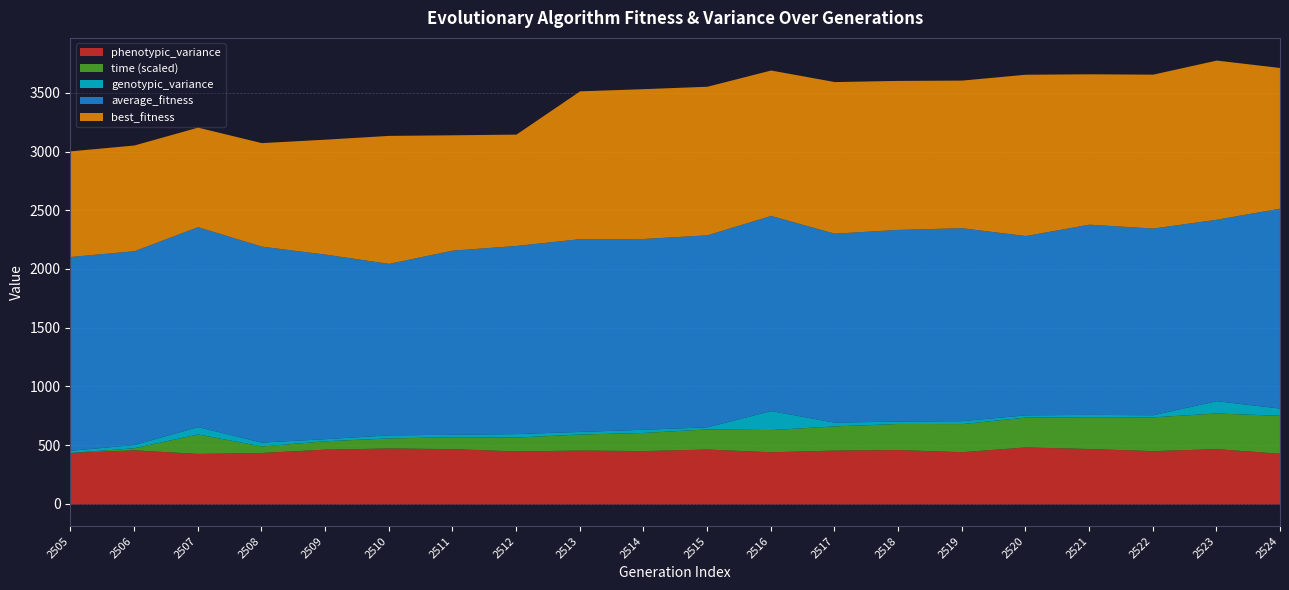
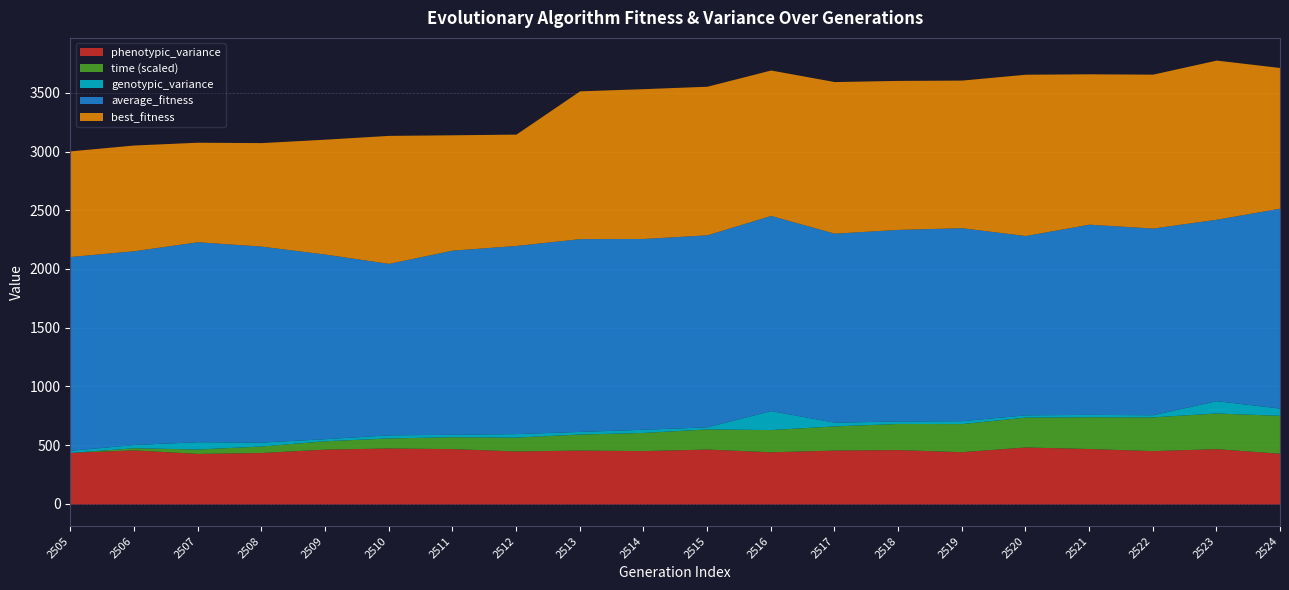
  {
    "phenotypic_variance": {
      "2507": 430,
      "2508": 440,
      "2509": 470,
      "2510": 480,
      "2511": 470,
      "2512": 450,
      "2513": 460,
      "2514": 450,
      "2515": 470,
      "2516": 440,
      "2517": 460,
      "2518": 460,
      "2519": 440,
      "2520": 480,
      "2521": 470,
      "2522": 450,
      "2523": 470,
      "2524": 430
    },
    "time (scaled)": {
-     "2507": 170,
+     "2507": 40,
      "2508": 60,
      "2510": 90,
      "2512": 120,
      "2513": 140,
      "2514": 150,
      "2516": 190,
      "2517": 210,
      "2519": 240,
      "2523": 300,
      "2524": 320
    },
    "best_fitness": {
      "2505": 900,
      "2506": 900,
      "2508": 880,
      "2509": 980,
      "2510": 1090,
      "2511": 980,
      "2512": 950,
      "2513": 1260,
      "2514": 1280,
      "2515": 1270,
      "2516": 1240,
      "2517": 1290,
      "2518": 1270,
      "2519": 1260,
      "2520": 1370,
      "2521": 1280,
      "2522": 1310,
      "2523": 1360,
      "2524": 1200
    }
  }
